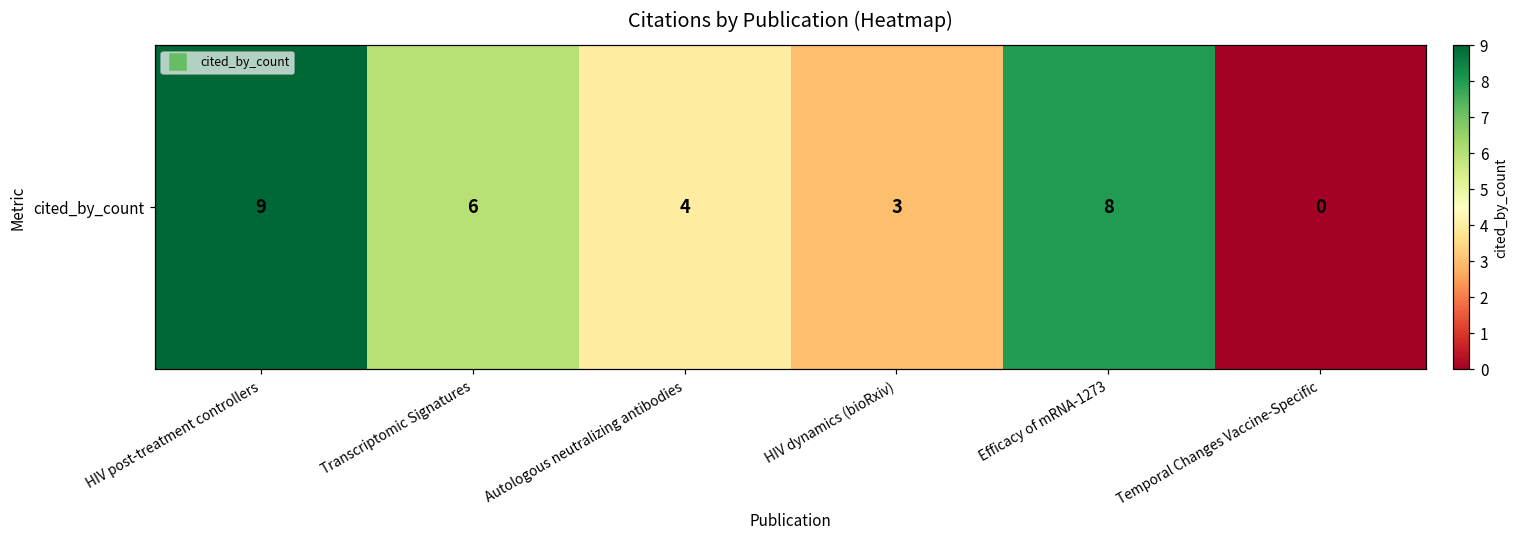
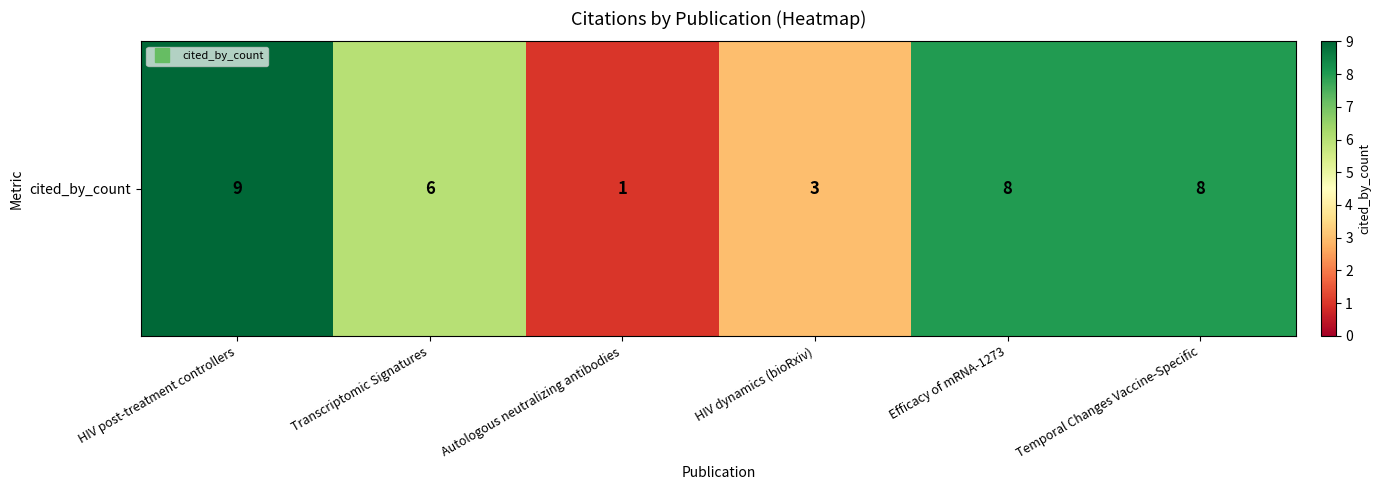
  {
    "cited_by_count": {
      "HIV post-treatment controllers": 9,
      "Transcriptomic Signatures": 6,
-     "Autologous neutralizing antibodies": 4,
+     "Autologous neutralizing antibodies": 1,
      "HIV dynamics (bioRxiv)": 3,
      "Efficacy of mRNA-1273": 8,
-     "Temporal Changes Vaccine-Specific": 0
+     "Temporal Changes Vaccine-Specific": 8
    }
  }
